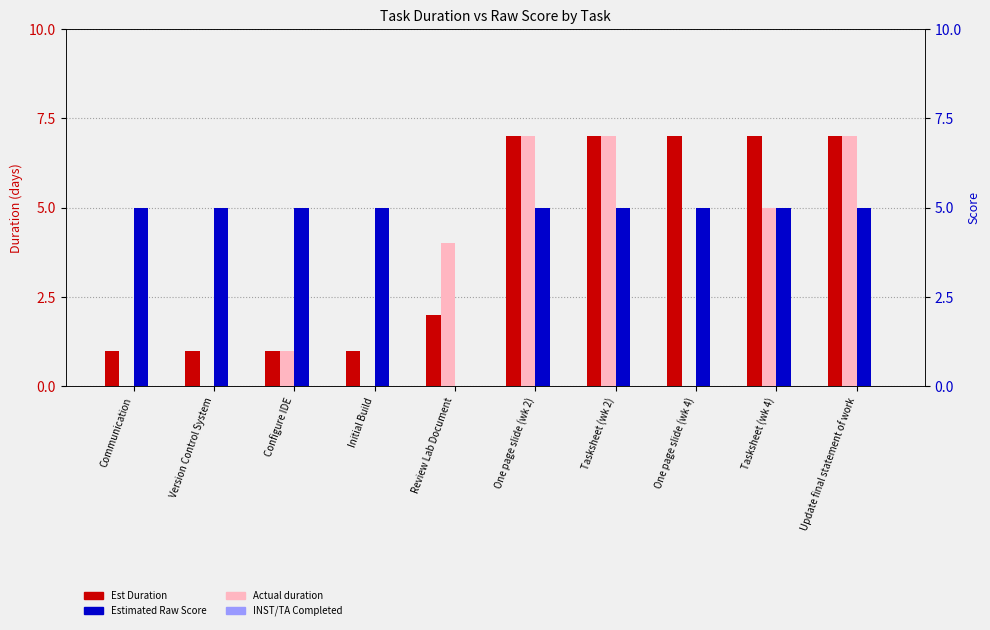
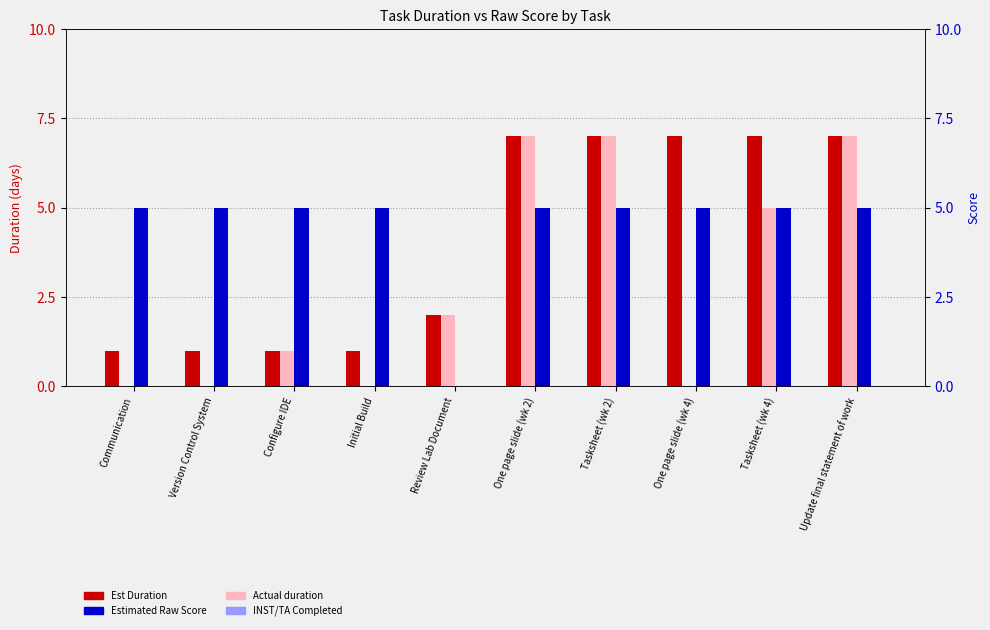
  {
    "Est Duration": {
      "Communication": 1,
      "Version Control System": 1,
      "Configure IDE": 1,
      "Initial Build": 1,
      "Review Lab Document": 2,
      "One page slide (wk 2)": 7,
      "Tasksheet (wk 2)": 7,
      "One page slide (wk 4)": 7,
      "Tasksheet (wk 4)": 7,
      "Update final statement of work": 7
    },
    "Actual duration": {
      "Communication": 0,
      "Version Control System": 0,
      "Configure IDE": 1,
      "Initial Build": 0,
-     "Review Lab Document": 4,
+     "Review Lab Document": 2,
      "One page slide (wk 2)": 7,
      "Tasksheet (wk 2)": 7,
      "One page slide (wk 4)": 0,
      "Tasksheet (wk 4)": 5,
      "Update final statement of work": 7
    },
    "Estimated Raw Score": {
      "Communication": 5.0,
      "Version Control System": 5.0,
      "Configure IDE": 5.0,
      "Initial Build": 5.0,
      "Review Lab Document": 0.0,
      "One page slide (wk 2)": 5.0,
      "Tasksheet (wk 2)": 5.0,
      "One page slide (wk 4)": 5.0,
      "Tasksheet (wk 4)": 5.0,
      "Update final statement of work": 5.0
    },
    "INST/TA Completed": {
      "Communication": 0.0,
      "Version Control System": 0.0,
      "Configure IDE": 0.0,
      "Initial Build": 0.0,
      "Review Lab Document": 0.0,
      "One page slide (wk 2)": 0.0,
      "Tasksheet (wk 2)": 0.0,
      "One page slide (wk 4)": 0.0,
      "Tasksheet (wk 4)": 0.0,
      "Update final statement of work": 0.0
    }
  }
